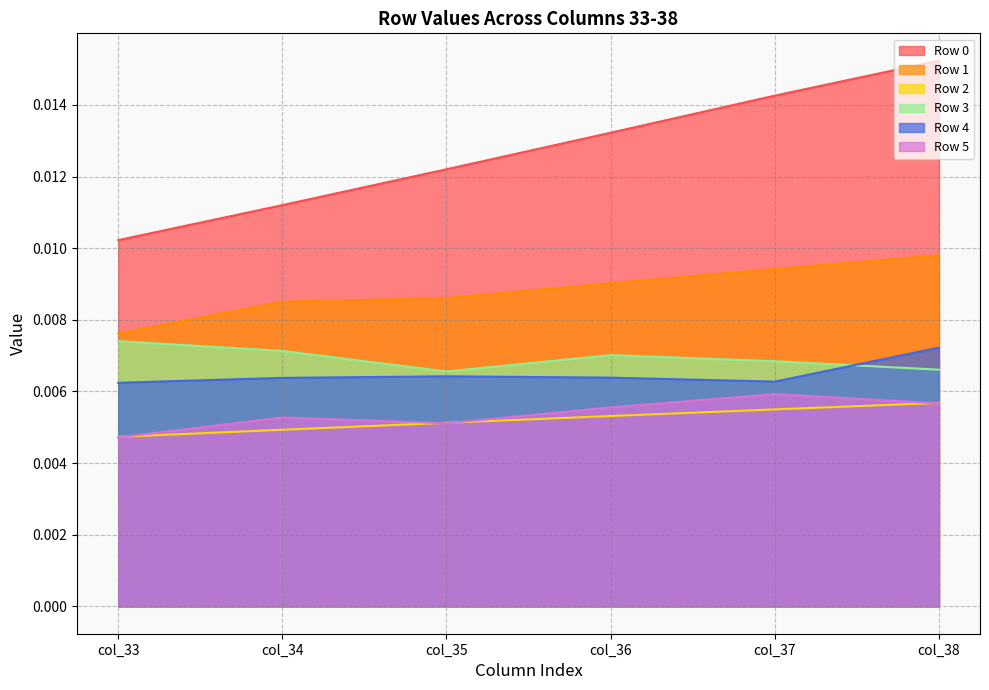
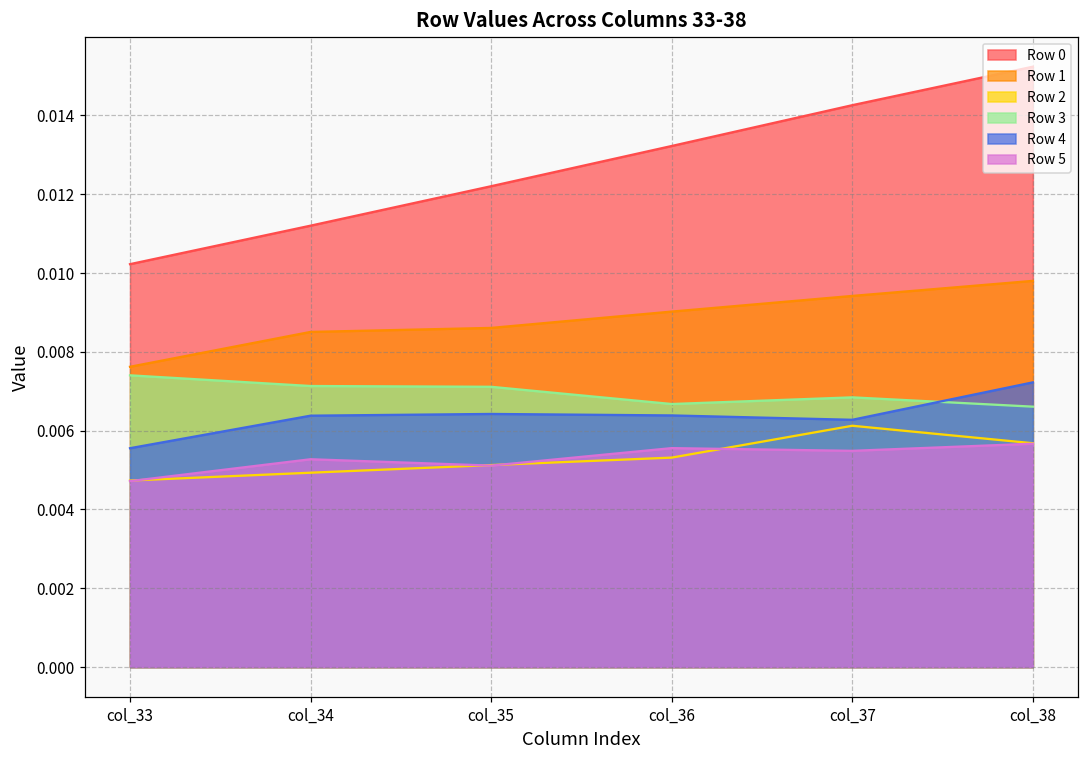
  {
    "Row 0": {
      "col_33": 0.0102,
      "col_34": 0.0112,
      "col_35": 0.0122,
      "col_36": 0.0132,
      "col_37": 0.0143
    },
    "Row 1": {
      "col_33": 0.0076,
      "col_34": 0.0085,
      "col_35": 0.0086,
      "col_36": 0.0090,
      "col_37": 0.0094,
      "col_38": 0.0098
    },
    "Row 2": {
      "col_34": 0.0049,
      "col_36": 0.0053,
-     "col_37": 0.0055
+     "col_37": 0.0061
    },
    "Row 3": {
      "col_33": 0.0074,
      "col_34": 0.0071,
-     "col_35": 0.0066,
-     "col_36": 0.0070,
+     "col_35": 0.0071,
+     "col_36": 0.0067,
      "col_37": 0.0068,
      "col_38": 0.0066
    },
    "Row 4": {
-     "col_33": 0.0062,
+     "col_33": 0.0056,
      "col_34": 0.0064,
      "col_35": 0.0064,
      "col_36": 0.0064,
      "col_37": 0.0063,
      "col_38": 0.0072
    },
    "Row 5": {
      "col_34": 0.0053,
      "col_36": 0.0056,
-     "col_37": 0.0059
+     "col_37": 0.0055
    }
  }
